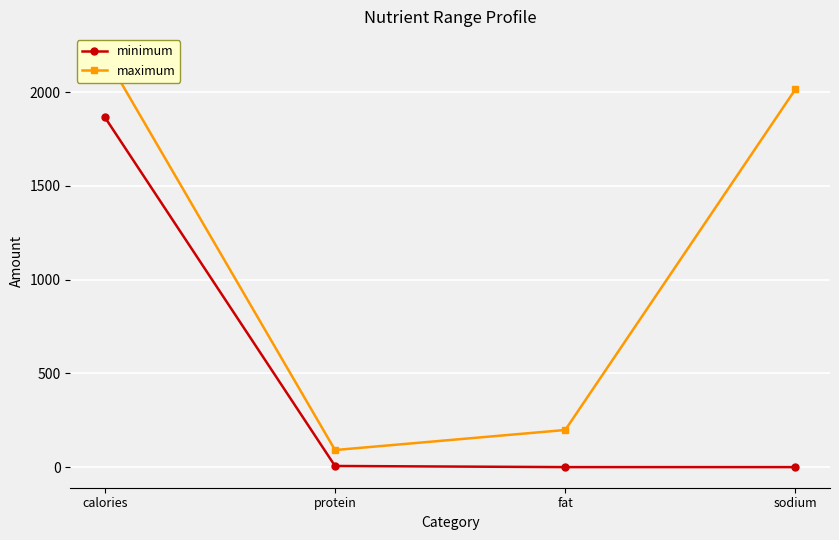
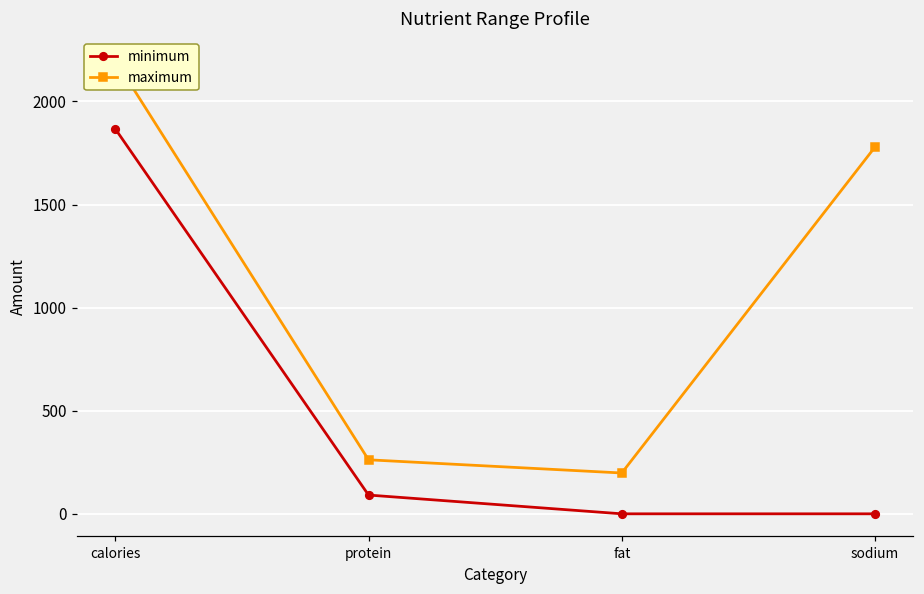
  {
    "minimum": {
      "calories": 1870,
-     "protein": 10,
+     "protein": 90,
      "fat": 0,
      "sodium": 0
    },
    "maximum": {
-     "protein": 90,
+     "protein": 260,
      "fat": 200,
-     "sodium": 2020
+     "sodium": 1780
    }
  }
